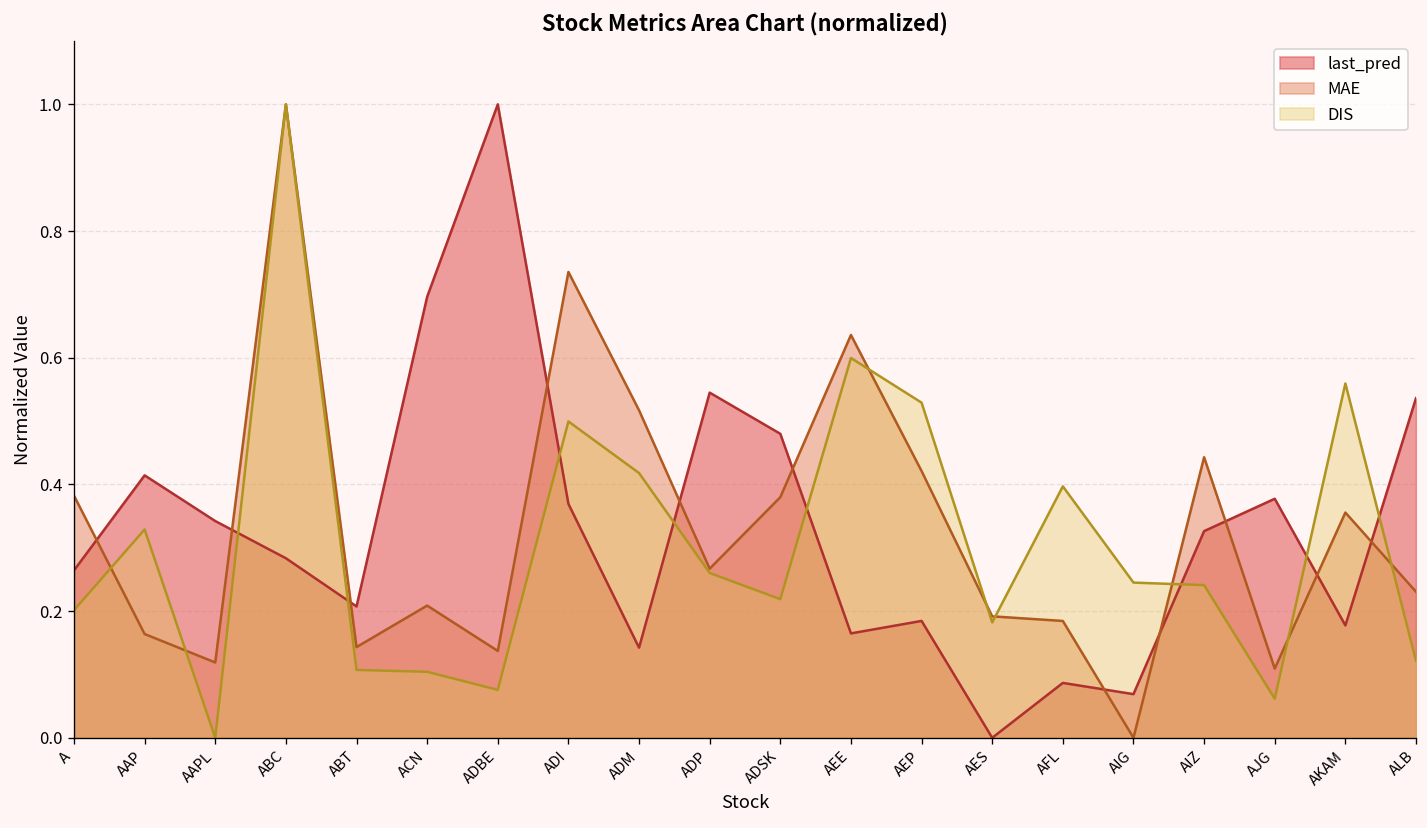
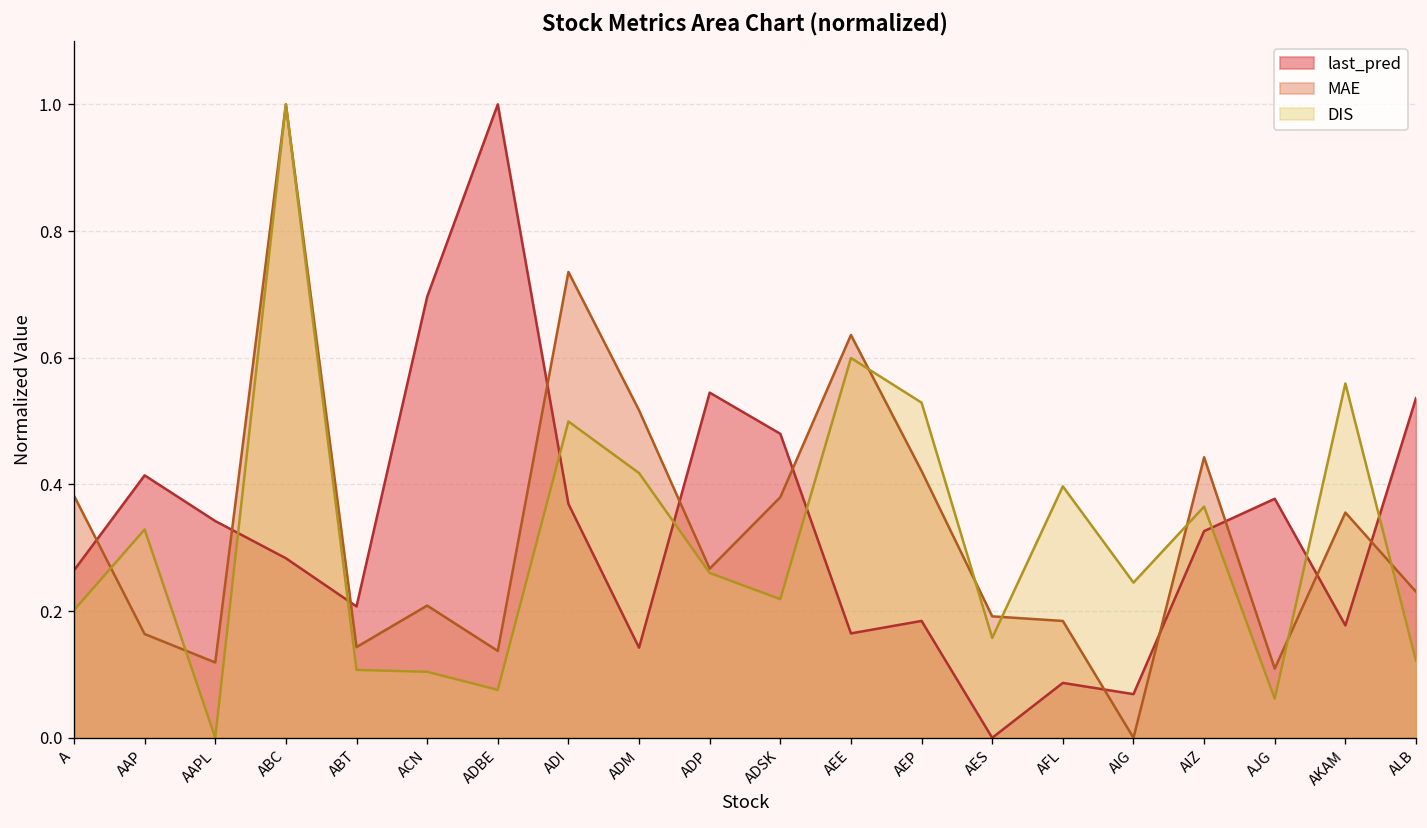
  {
    "DIS": {
      "A": 0.20,
      "AAP": 0.33,
      "AAPL": 0.00,
      "ABT": 0.11,
      "ACN": 0.10,
      "ADBE": 0.08,
      "ADI": 0.50,
      "ADM": 0.42,
      "ADP": 0.26,
      "ADSK": 0.22,
      "AEE": 0.60,
      "AEP": 0.53,
-     "AES": 0.18,
+     "AES": 0.16,
      "AFL": 0.40,
      "AIG": 0.25,
-     "AIZ": 0.24,
+     "AIZ": 0.36,
      "AJG": 0.06,
      "AKAM": 0.56,
      "ALB": 0.12
    }
  }
